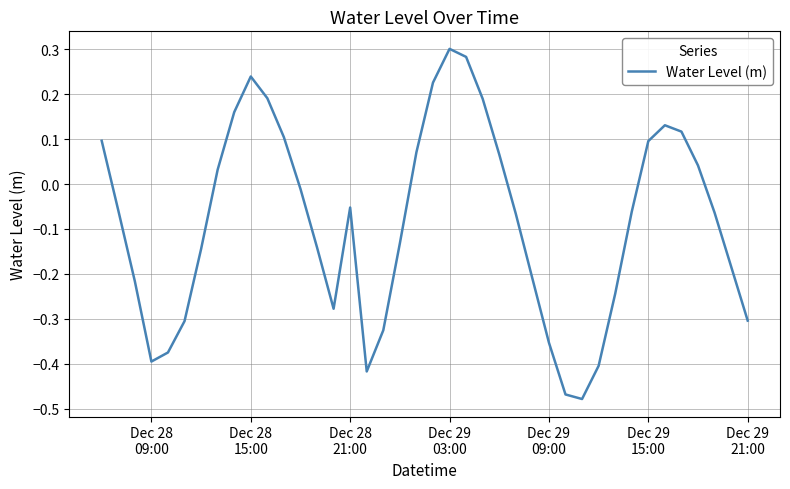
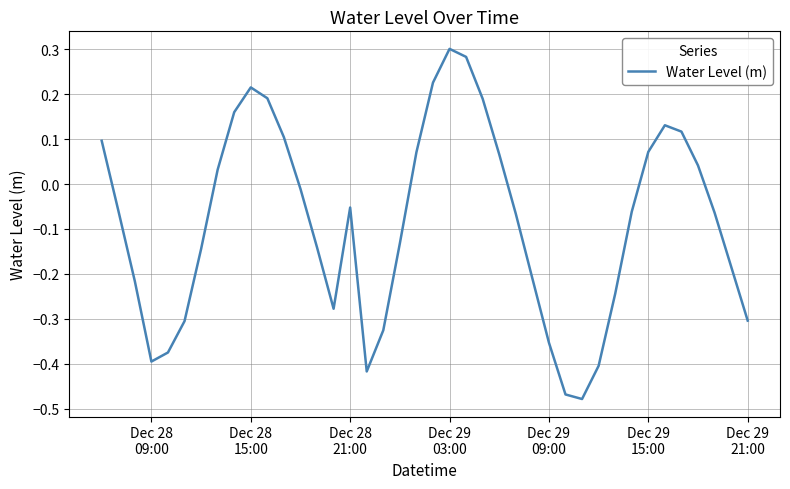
  {
    "Dec 28 09:00": -0.40,
-   "Dec 28 15:00": 0.24,
+   "Dec 28 15:00": 0.22,
    "Dec 28 21:00": -0.05,
    "Dec 29 03:00": 0.30,
    "Dec 29 09:00": -0.35,
-   "Dec 29 15:00": 0.10,
+   "Dec 29 15:00": 0.07,
    "Dec 29 21:00": -0.30
  }
